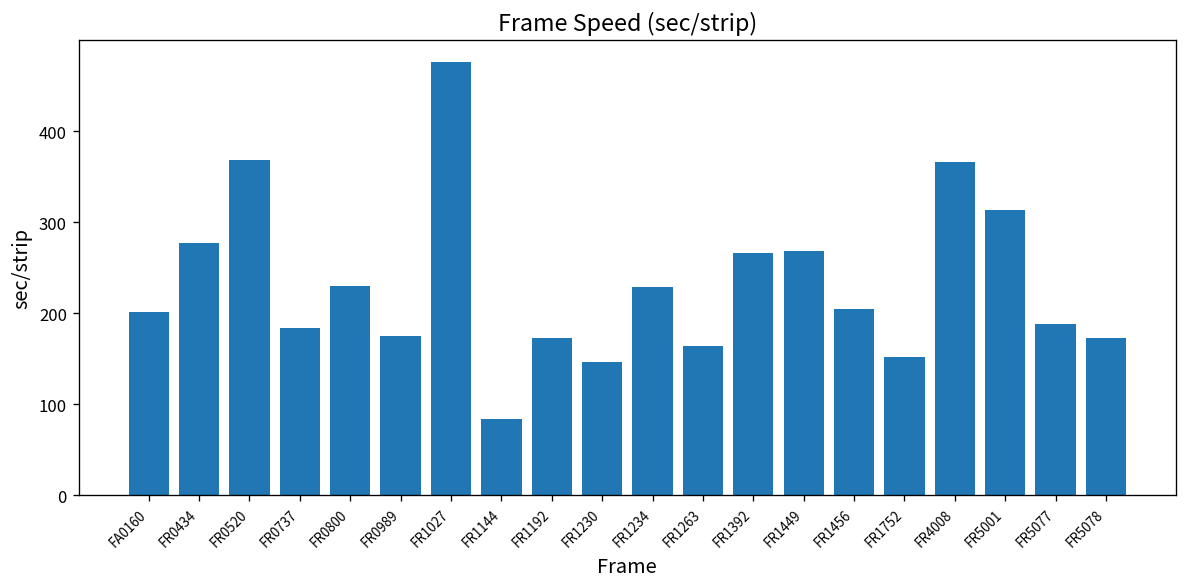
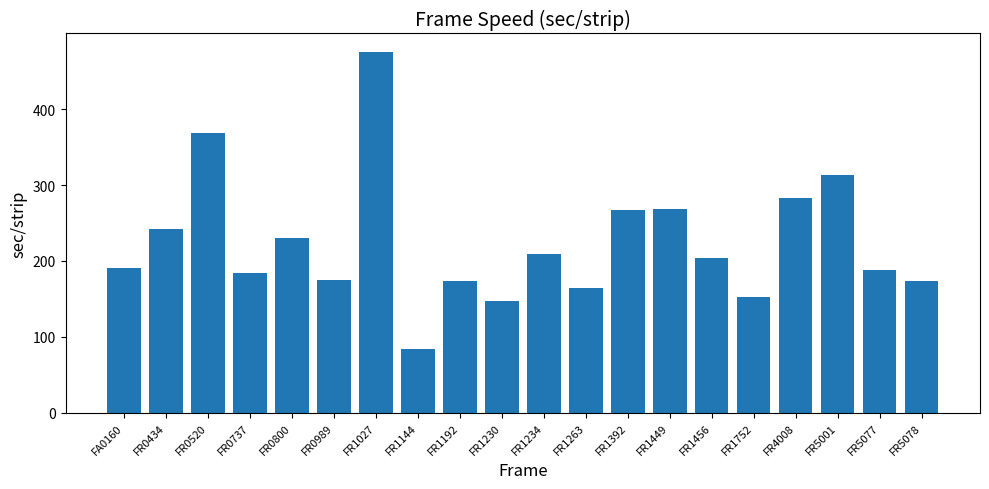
  {
-   "FA0160": 200,
-   "FR0434": 280,
+   "FA0160": 190,
+   "FR0434": 240,
    "FR0520": 370,
    "FR0737": 180,
    "FR0800": 230,
    "FR0989": 180,
    "FR1027": 480,
    "FR1144": 80,
    "FR1192": 170,
    "FR1230": 150,
-   "FR1234": 230,
+   "FR1234": 210,
    "FR1263": 160,
    "FR1392": 270,
    "FR1449": 270,
    "FR1456": 200,
    "FR1752": 150,
-   "FR4008": 370,
+   "FR4008": 280,
    "FR5001": 310,
    "FR5077": 190,
    "FR5078": 170
  }
